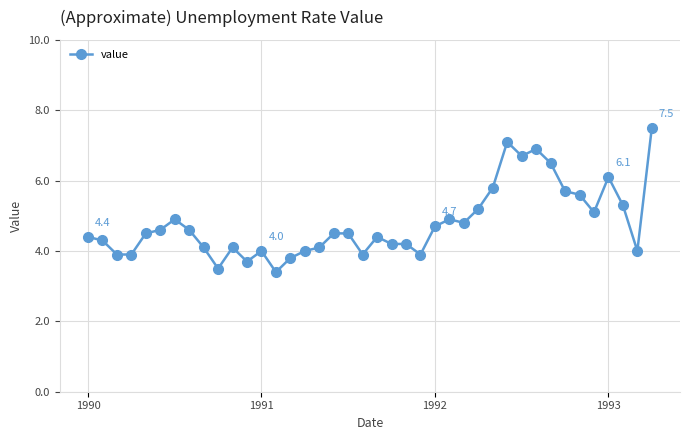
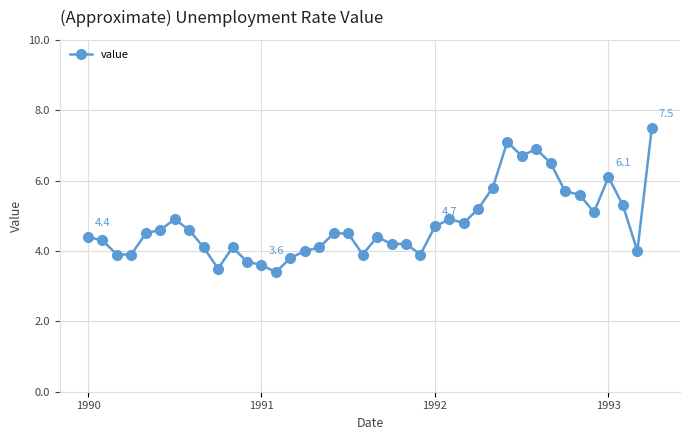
  {
    "1990": 4.4,
-   "1991": 4.0,
+   "1991": 3.6,
    "1992": 4.7,
    "1993": 6.1
  }
